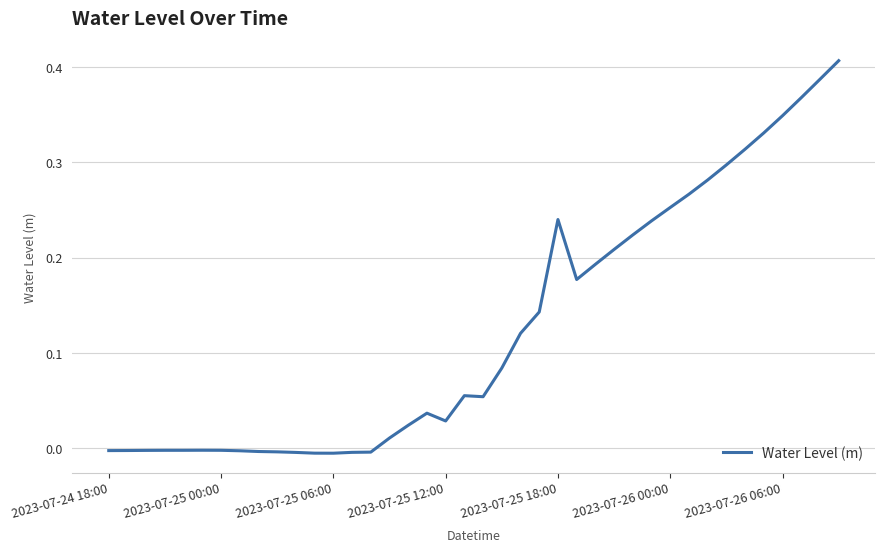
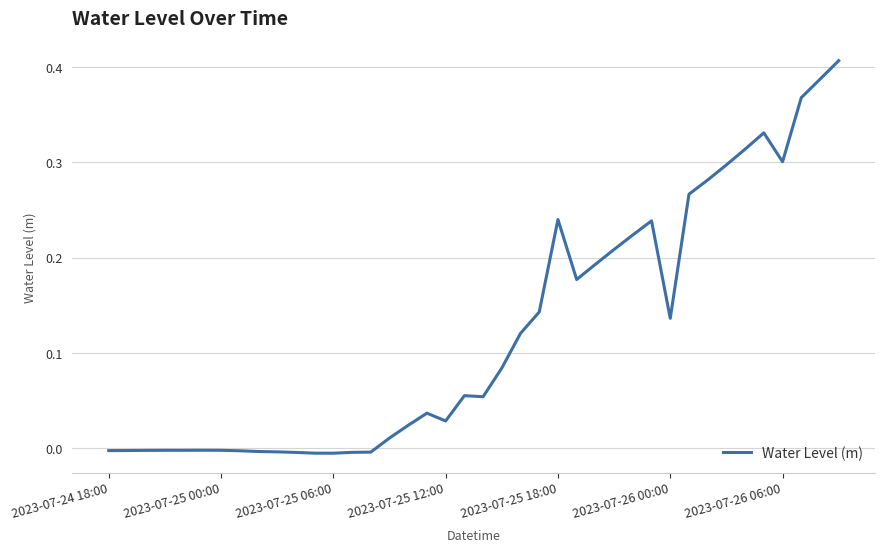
  {
    "2023-07-24 18:00": 0.00,
    "2023-07-25 00:00": 0.00,
    "2023-07-25 06:00": 0.00,
    "2023-07-25 12:00": 0.03,
    "2023-07-25 18:00": 0.24,
-   "2023-07-26 00:00": 0.25,
-   "2023-07-26 06:00": 0.35
+   "2023-07-26 00:00": 0.14,
+   "2023-07-26 06:00": 0.30
  }
